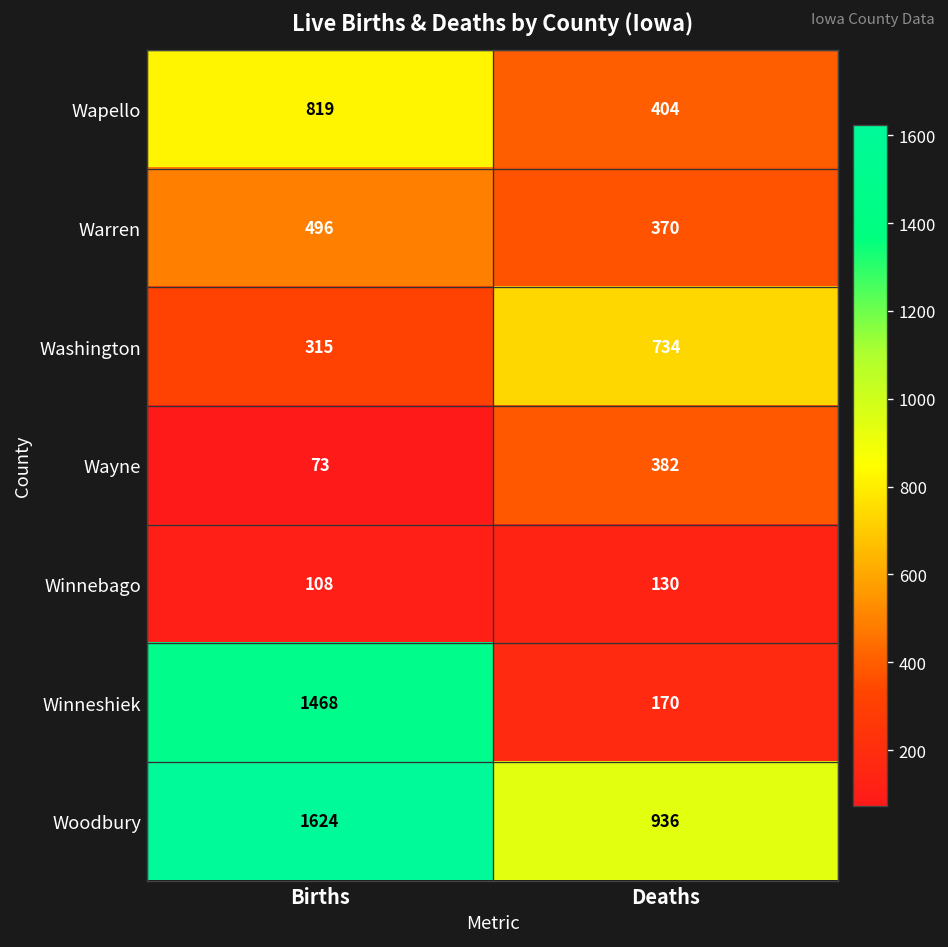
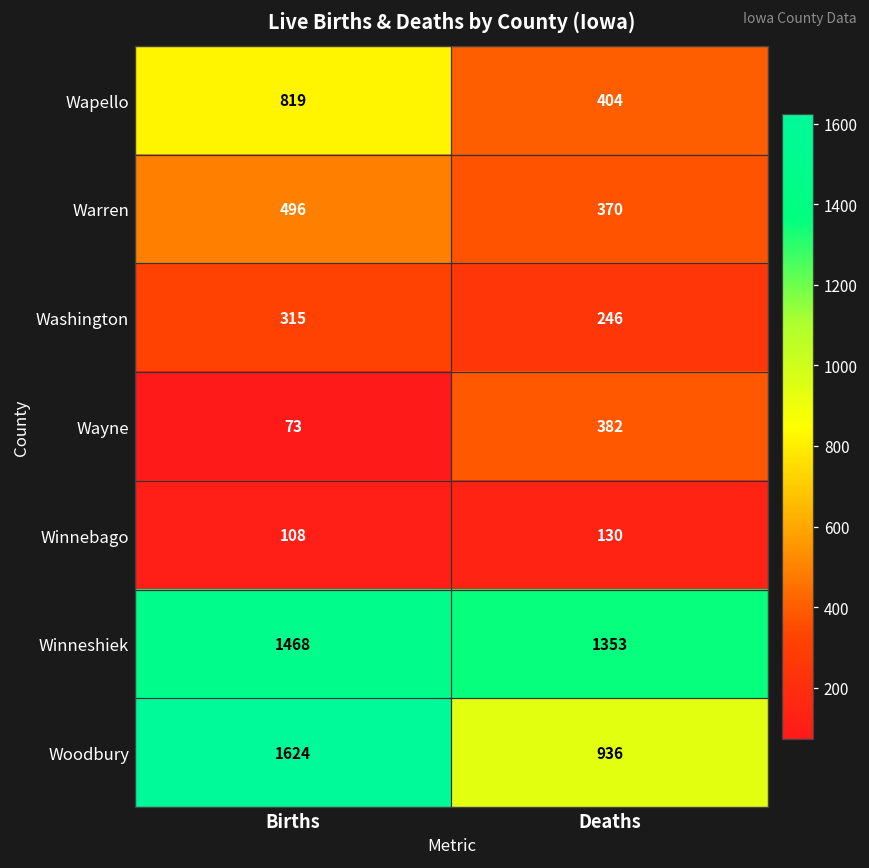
  {
    "Wapello": {
      "Births": 819,
      "Deaths": 404
    },
    "Warren": {
      "Births": 496,
      "Deaths": 370
    },
    "Washington": {
      "Births": 315,
-     "Deaths": 734
+     "Deaths": 246
    },
    "Wayne": {
      "Births": 73,
      "Deaths": 382
    },
    "Winnebago": {
      "Births": 108,
      "Deaths": 130
    },
    "Winneshiek": {
      "Births": 1468,
-     "Deaths": 170
+     "Deaths": 1353
    },
    "Woodbury": {
      "Births": 1624,
      "Deaths": 936
    }
  }
